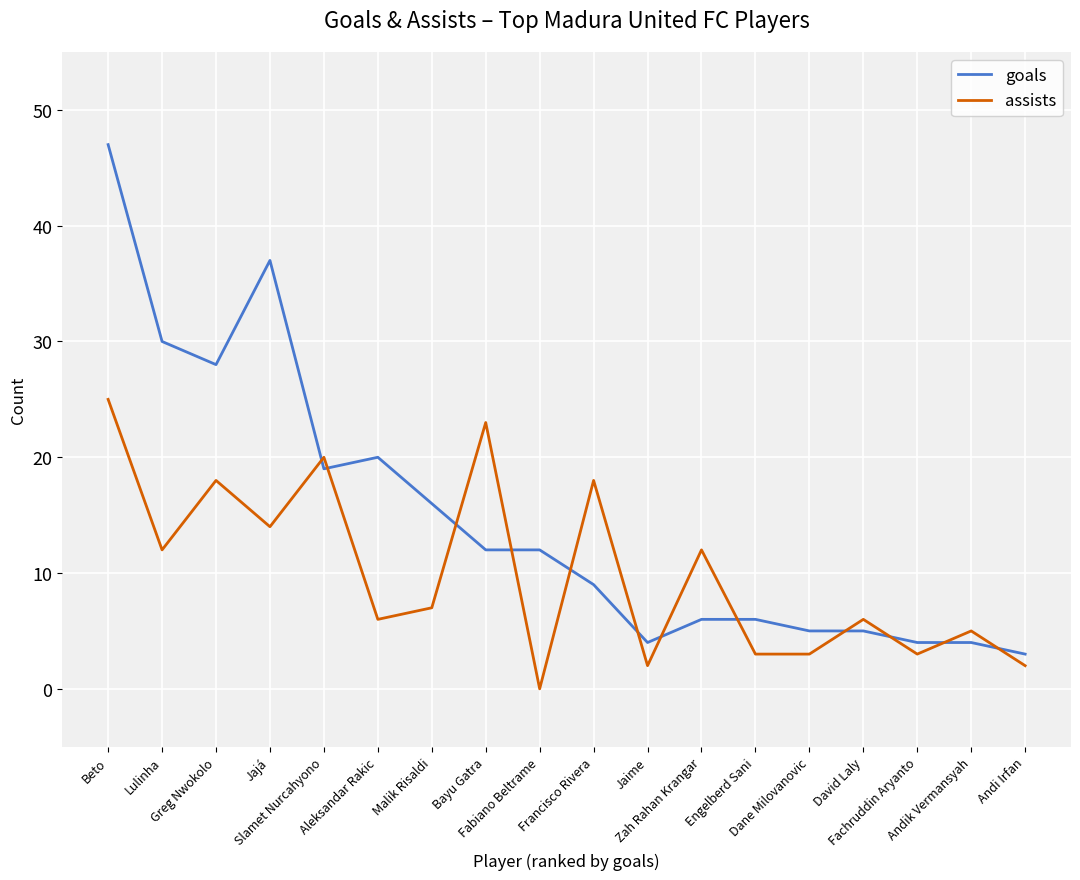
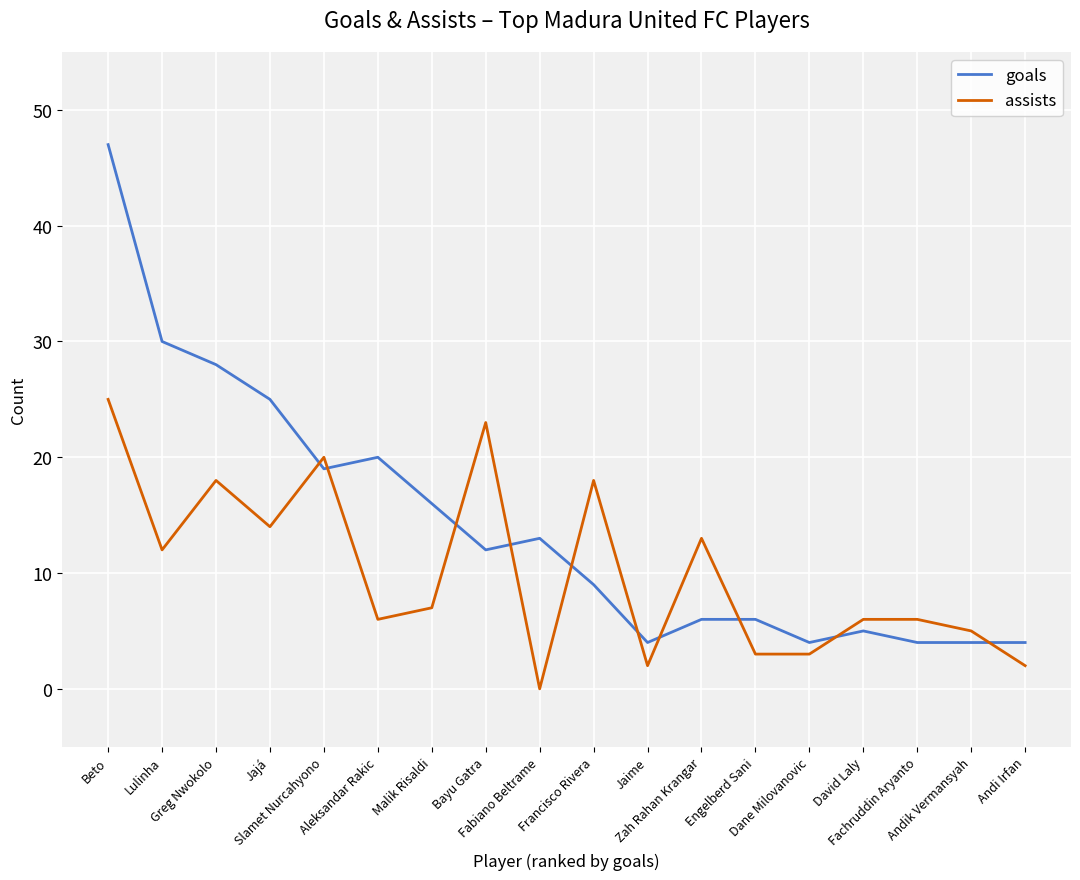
  {
    "goals": {
      "Beto": 47,
      "Lulinha": 30,
      "Greg Nwokolo": 28,
-     "Jajá": 37,
+     "Jajá": 25,
      "Slamet Nurcahyono": 19,
      "Aleksandar Rakic": 20,
      "Malik Risaldi": 16,
      "Bayu Gatra": 12,
-     "Fabiano Beltrame": 12,
+     "Fabiano Beltrame": 13,
      "Francisco Rivera": 9,
      "Jaime": 4,
      "Zah Rahan Krangar": 6,
      "Engelberd Sani": 6,
-     "Dane Milovanovic": 5,
+     "Dane Milovanovic": 4,
      "David Laly": 5,
      "Fachruddin Aryanto": 4,
      "Andik Vermansyah": 4,
-     "Andi Irfan": 3
+     "Andi Irfan": 4
    },
    "assists": {
      "Beto": 25,
      "Lulinha": 12,
      "Greg Nwokolo": 18,
      "Jajá": 14,
      "Slamet Nurcahyono": 20,
      "Aleksandar Rakic": 6,
      "Malik Risaldi": 7,
      "Bayu Gatra": 23,
      "Fabiano Beltrame": 0,
      "Francisco Rivera": 18,
      "Jaime": 2,
-     "Zah Rahan Krangar": 12,
+     "Zah Rahan Krangar": 13,
      "Engelberd Sani": 3,
      "Dane Milovanovic": 3,
      "David Laly": 6,
-     "Fachruddin Aryanto": 3,
+     "Fachruddin Aryanto": 6,
      "Andik Vermansyah": 5,
      "Andi Irfan": 2
    }
  }
